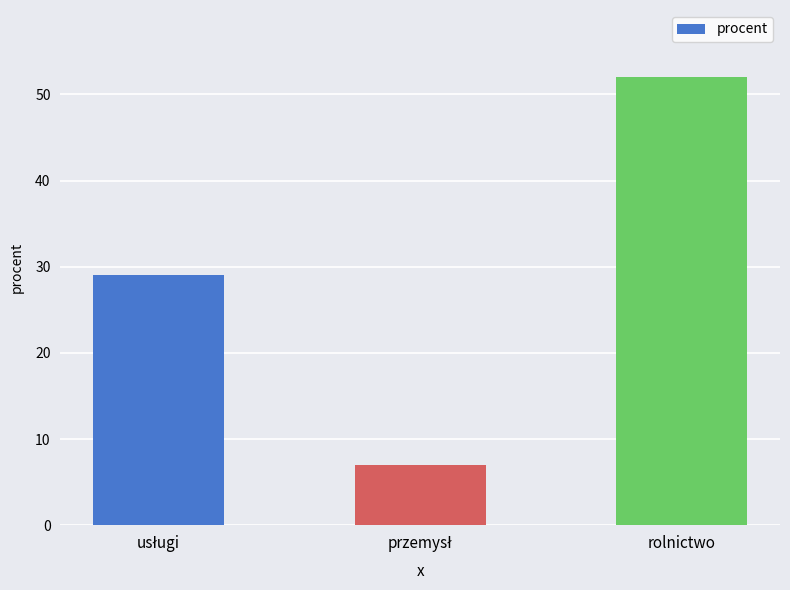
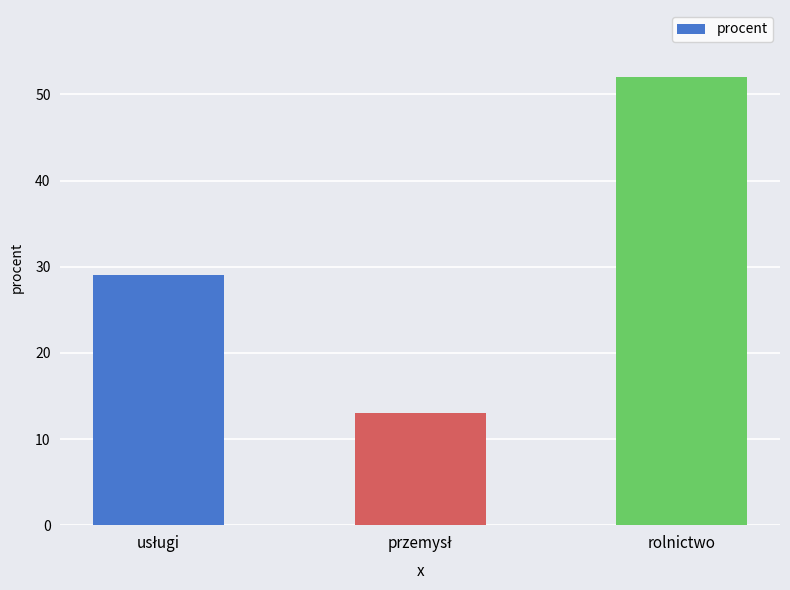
  {
    "usługi": 29,
-   "przemysł": 7,
+   "przemysł": 13,
    "rolnictwo": 52
  }
